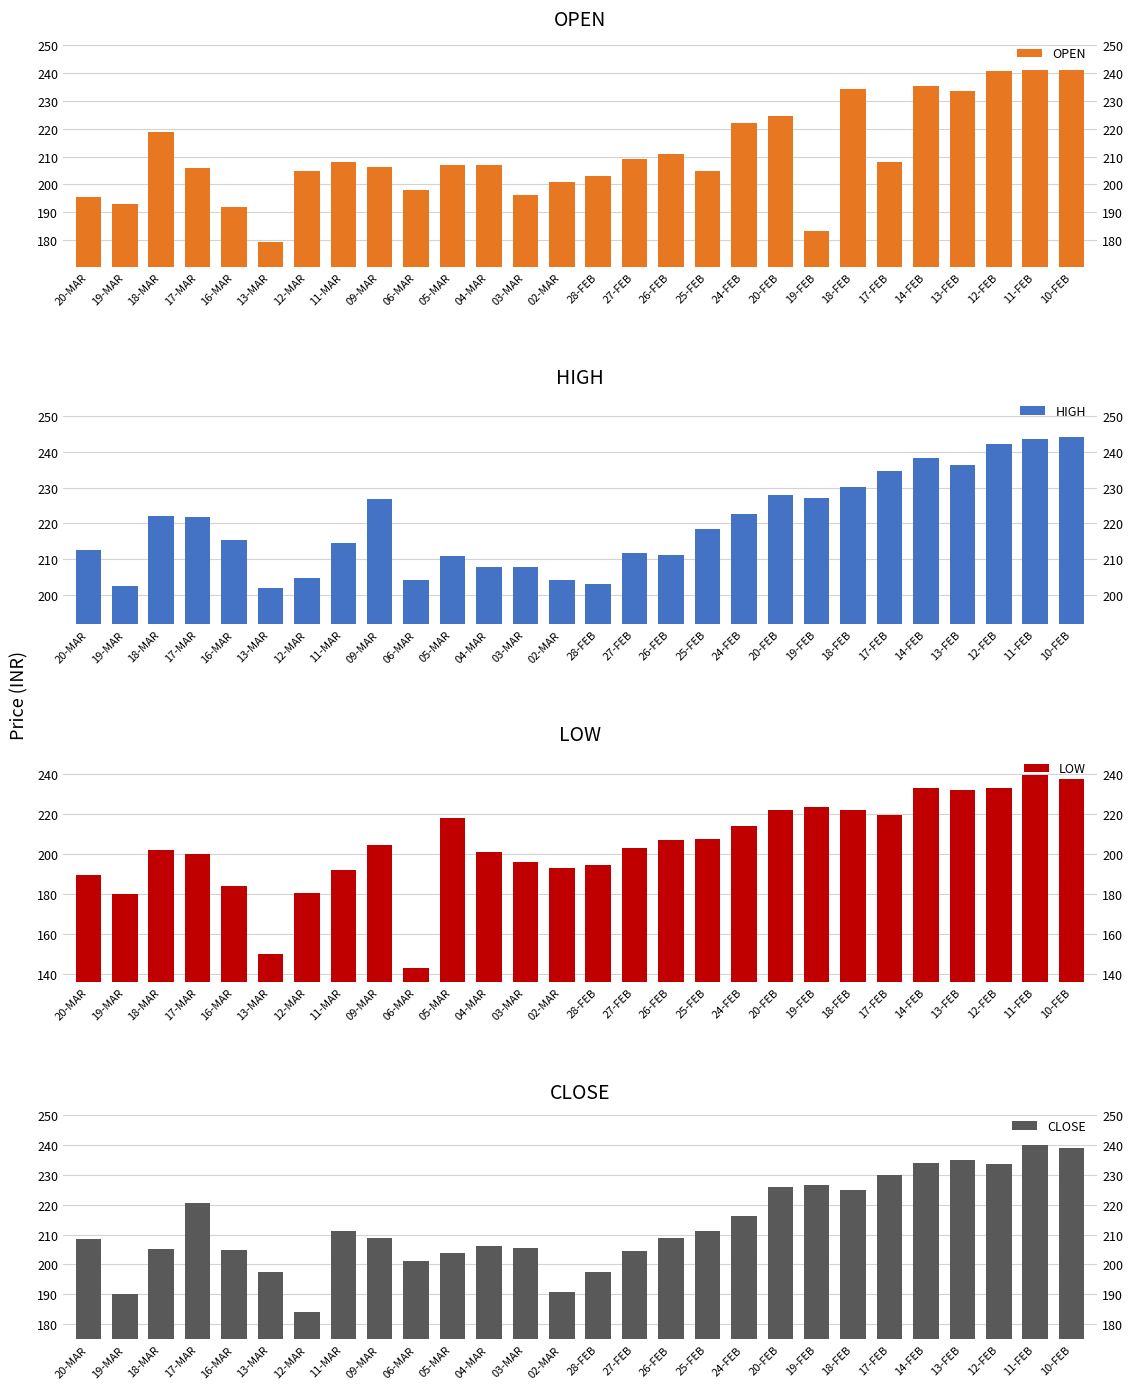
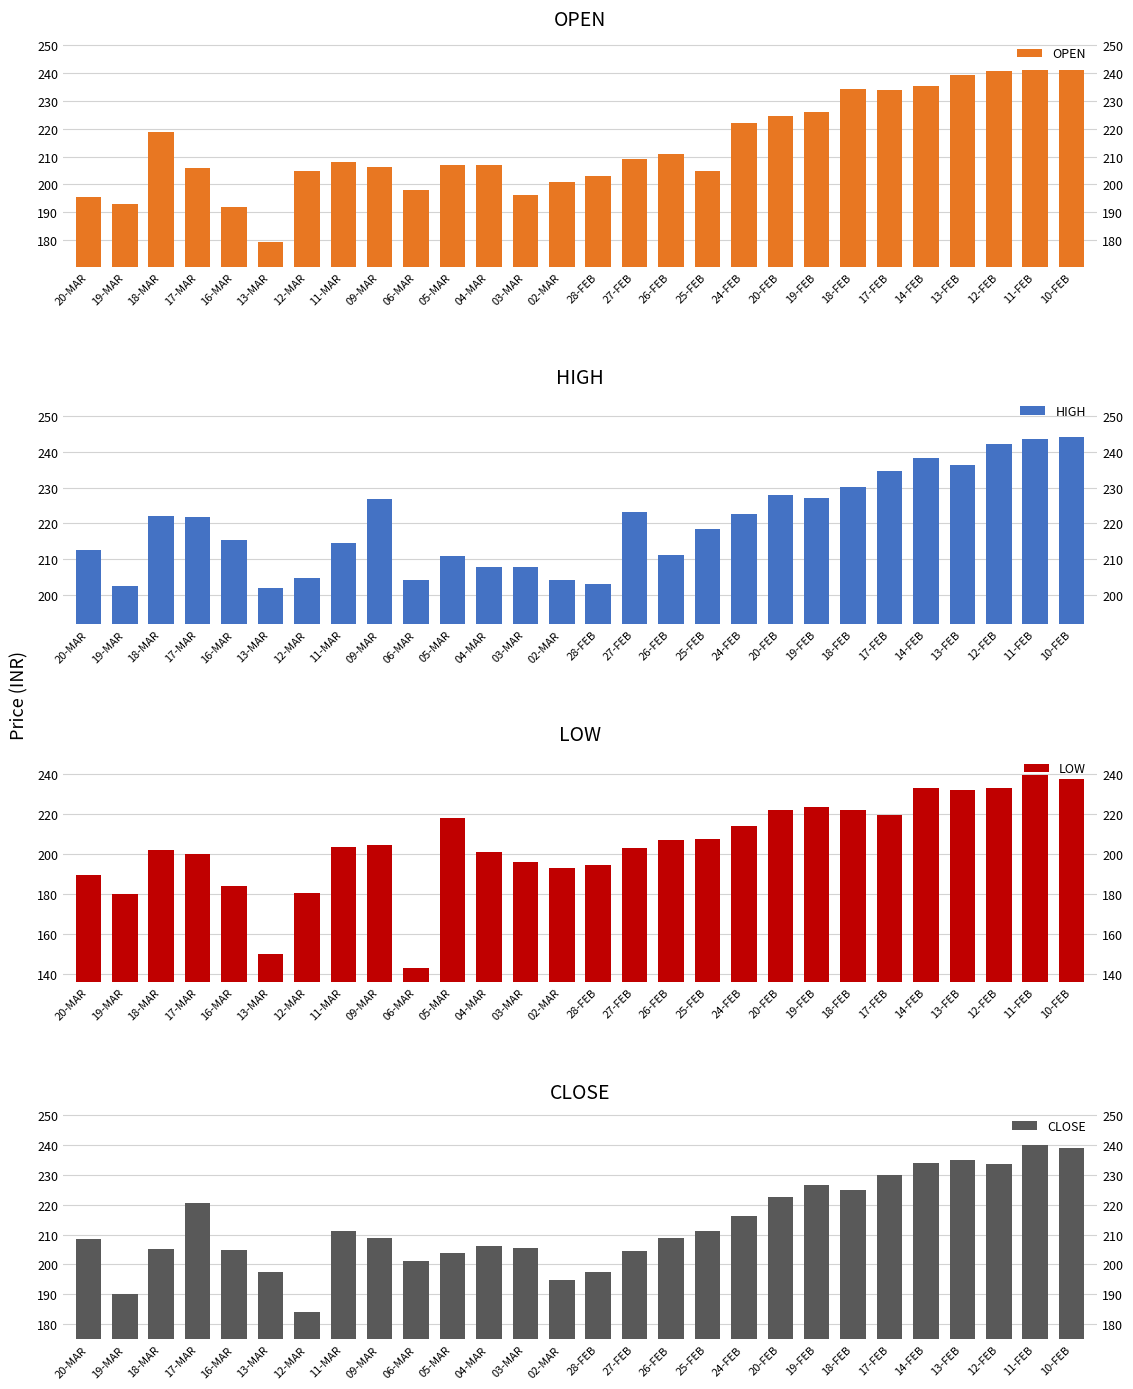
  {
    "OPEN": {
      "20-MAR": 195,
      "19-MAR": 193,
      "18-MAR": 219,
      "17-MAR": 206,
      "16-MAR": 192,
      "13-MAR": 179,
      "12-MAR": 205,
      "11-MAR": 208,
      "09-MAR": 206,
      "06-MAR": 198,
      "05-MAR": 207,
      "04-MAR": 207,
      "03-MAR": 196,
      "02-MAR": 201,
      "28-FEB": 203,
      "27-FEB": 209,
      "26-FEB": 211,
      "25-FEB": 205,
      "24-FEB": 222,
      "20-FEB": 225,
-     "19-FEB": 183,
+     "19-FEB": 226,
      "18-FEB": 234,
-     "17-FEB": 208,
+     "17-FEB": 234,
      "14-FEB": 235,
-     "13-FEB": 234,
+     "13-FEB": 239,
      "12-FEB": 241,
      "11-FEB": 241,
      "10-FEB": 241
    },
    "HIGH": {
      "20-MAR": 212,
      "19-MAR": 203,
      "18-MAR": 222,
      "17-MAR": 222,
      "16-MAR": 216,
      "13-MAR": 202,
      "12-MAR": 205,
      "11-MAR": 214,
      "09-MAR": 227,
      "06-MAR": 204,
      "05-MAR": 211,
      "04-MAR": 208,
      "03-MAR": 208,
      "02-MAR": 204,
      "28-FEB": 203,
-     "27-FEB": 212,
+     "27-FEB": 223,
      "26-FEB": 211,
      "25-FEB": 218,
      "24-FEB": 223,
      "20-FEB": 228,
      "19-FEB": 227,
      "18-FEB": 230,
      "17-FEB": 235,
      "14-FEB": 238,
      "13-FEB": 236,
      "12-FEB": 242,
      "11-FEB": 243,
      "10-FEB": 244
    },
    "LOW": {
      "20-MAR": 190,
      "19-MAR": 180,
      "18-MAR": 202,
      "17-MAR": 200,
      "16-MAR": 184,
      "13-MAR": 150,
      "12-MAR": 180,
-     "11-MAR": 192,
+     "11-MAR": 204,
      "09-MAR": 205,
      "06-MAR": 143,
      "05-MAR": 218,
      "04-MAR": 201,
      "03-MAR": 196,
      "02-MAR": 193,
      "28-FEB": 195,
      "27-FEB": 203,
      "26-FEB": 207,
      "25-FEB": 208,
      "24-FEB": 214,
      "20-FEB": 222,
      "19-FEB": 224,
      "18-FEB": 222,
      "17-FEB": 220,
      "14-FEB": 233,
      "13-FEB": 232,
      "12-FEB": 233,
      "11-FEB": 240,
      "10-FEB": 238
    },
    "CLOSE": {
      "20-MAR": 209,
      "19-MAR": 190,
      "18-MAR": 205,
      "17-MAR": 221,
      "16-MAR": 205,
      "13-MAR": 198,
      "12-MAR": 184,
      "11-MAR": 211,
      "09-MAR": 209,
      "06-MAR": 201,
      "05-MAR": 204,
      "04-MAR": 206,
      "03-MAR": 206,
-     "02-MAR": 191,
+     "02-MAR": 195,
      "28-FEB": 198,
      "27-FEB": 204,
      "26-FEB": 209,
      "25-FEB": 211,
      "24-FEB": 216,
-     "20-FEB": 226,
+     "20-FEB": 222,
      "19-FEB": 226,
      "18-FEB": 225,
      "17-FEB": 230,
      "14-FEB": 234,
      "13-FEB": 235,
      "12-FEB": 234,
      "11-FEB": 240,
      "10-FEB": 239
    }
  }
